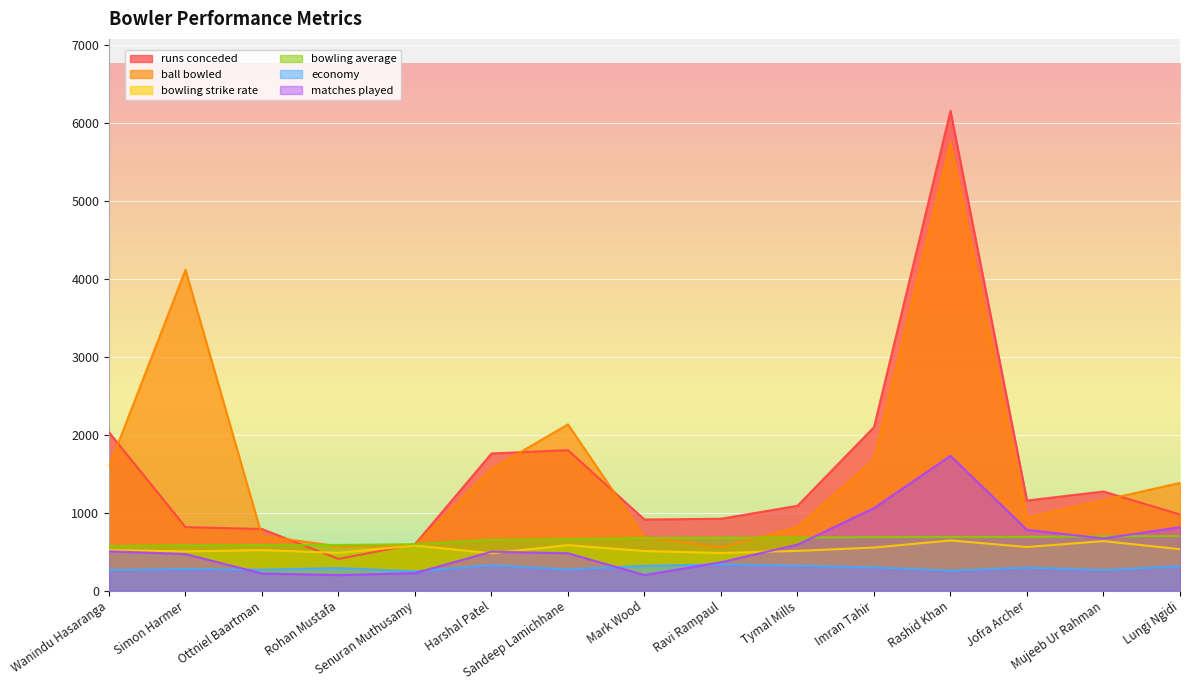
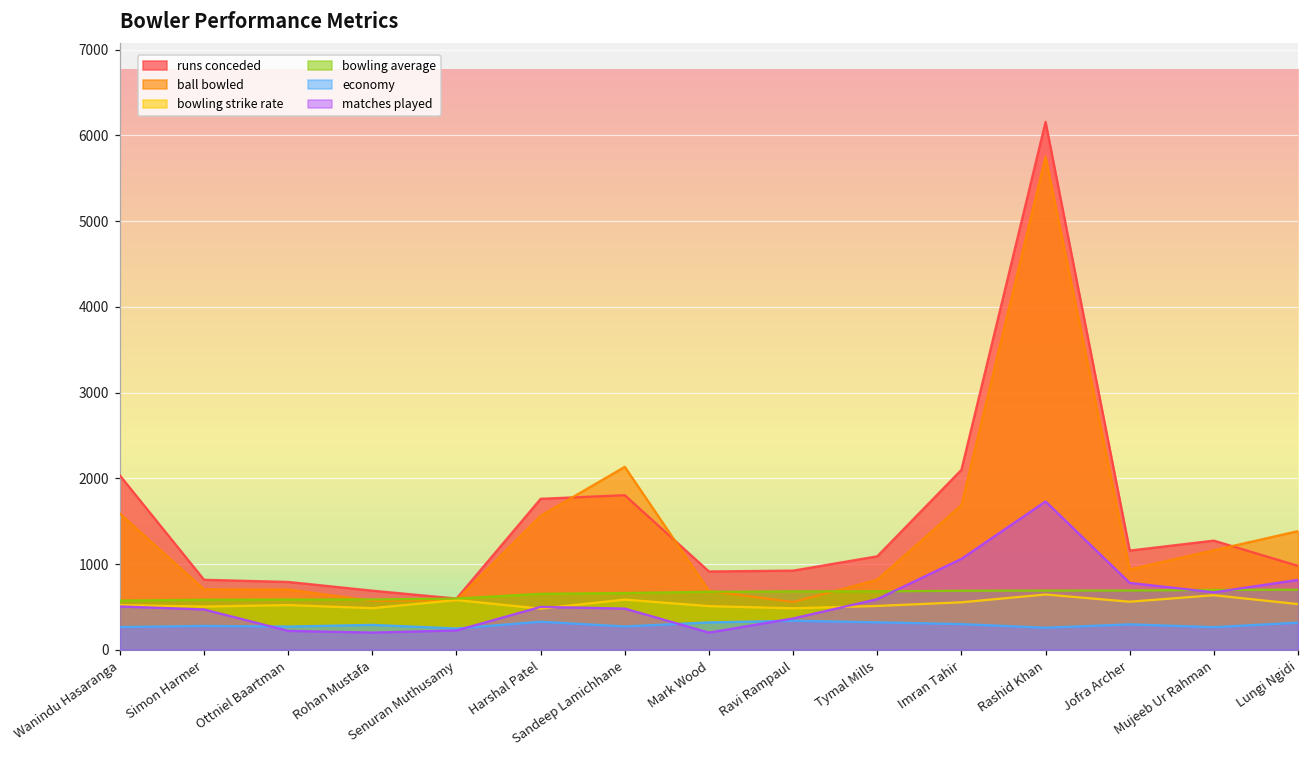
  {
    "runs conceded": {
      "Wanindu Hasaranga": 2000,
      "Simon Harmer": 800,
      "Ottniel Baartman": 800,
-     "Rohan Mustafa": 400,
+     "Rohan Mustafa": 700,
      "Harshal Patel": 1800,
      "Sandeep Lamichhane": 1800,
      "Mark Wood": 900,
      "Ravi Rampaul": 900,
      "Tymal Mills": 1100,
      "Imran Tahir": 2100,
      "Rashid Khan": 6200,
      "Jofra Archer": 1200,
      "Mujeeb Ur Rahman": 1300,
      "Lungi Ngidi": 1000
    },
    "ball bowled": {
      "Wanindu Hasaranga": 1600,
-     "Simon Harmer": 4100,
+     "Simon Harmer": 700,
      "Ottniel Baartman": 700,
      "Harshal Patel": 1600,
      "Sandeep Lamichhane": 2100,
      "Ravi Rampaul": 600,
      "Tymal Mills": 800,
      "Imran Tahir": 1700,
      "Rashid Khan": 5800,
      "Jofra Archer": 900,
      "Mujeeb Ur Rahman": 1200,
      "Lungi Ngidi": 1400
    },
    "bowling strike rate": {
      "Simon Harmer": 500,
      "Ottniel Baartman": 500,
      "Rohan Mustafa": 500,
      "Sandeep Lamichhane": 600,
      "Mark Wood": 500,
      "Ravi Rampaul": 500,
      "Tymal Mills": 500,
      "Imran Tahir": 600,
      "Rashid Khan": 600,
      "Jofra Archer": 600,
      "Mujeeb Ur Rahman": 600,
      "Lungi Ngidi": 500
    },
    "bowling average": {
      "Wanindu Hasaranga": 600,
      "Simon Harmer": 600,
      "Ottniel Baartman": 600,
      "Harshal Patel": 700,
      "Sandeep Lamichhane": 700,
      "Ravi Rampaul": 700,
      "Tymal Mills": 700,
      "Imran Tahir": 700,
      "Rashid Khan": 700,
      "Jofra Archer": 700,
      "Lungi Ngidi": 700
    },
    "economy": {
      "Wanindu Hasaranga": 300,
      "Simon Harmer": 300,
      "Ottniel Baartman": 300,
      "Rohan Mustafa": 300,
      "Harshal Patel": 300,
      "Sandeep Lamichhane": 300,
      "Mark Wood": 300,
      "Tymal Mills": 300,
      "Imran Tahir": 300,
      "Rashid Khan": 300,
      "Jofra Archer": 300,
      "Mujeeb Ur Rahman": 300,
      "Lungi Ngidi": 300
    },
    "matches played": {
      "Simon Harmer": 500,
      "Ottniel Baartman": 200,
      "Rohan Mustafa": 200,
      "Sandeep Lamichhane": 500,
      "Mark Wood": 200,
      "Tymal Mills": 600,
      "Imran Tahir": 1100,
      "Rashid Khan": 1700,
      "Jofra Archer": 800,
      "Lungi Ngidi": 800
    }
  }
